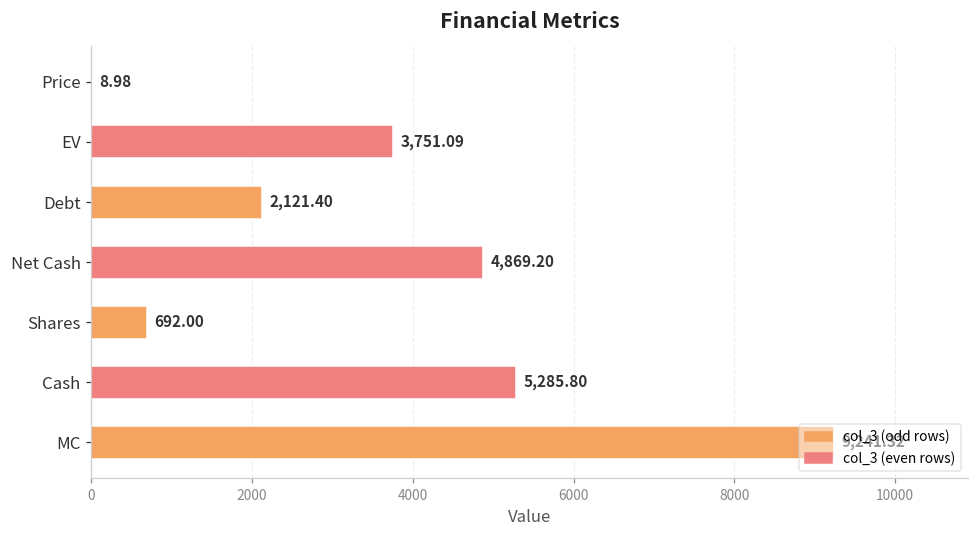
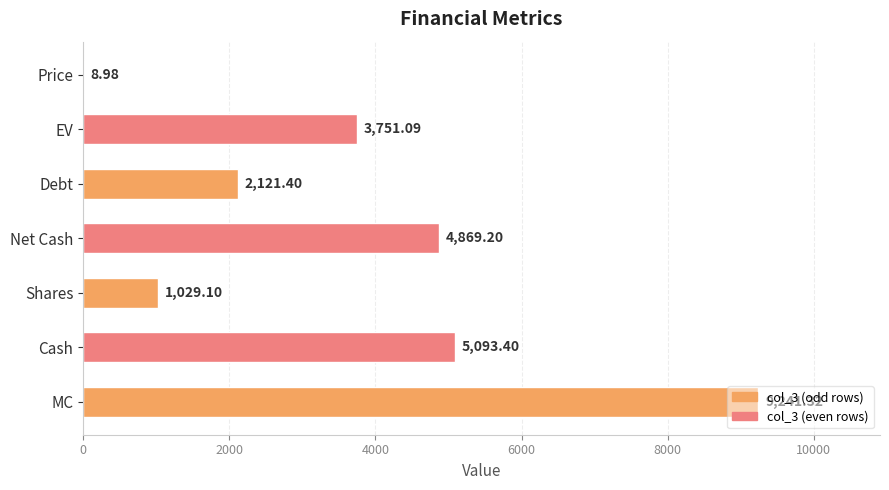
  {
    "Price": "8.98",
    "EV": "3,751.09",
    "Debt": "2,121.40",
    "Net Cash": "4,869.20",
-   "Shares": "692.00",
-   "Cash": "5,285.80"
+   "Shares": "1,029.10",
+   "Cash": "5,093.40"
  }
